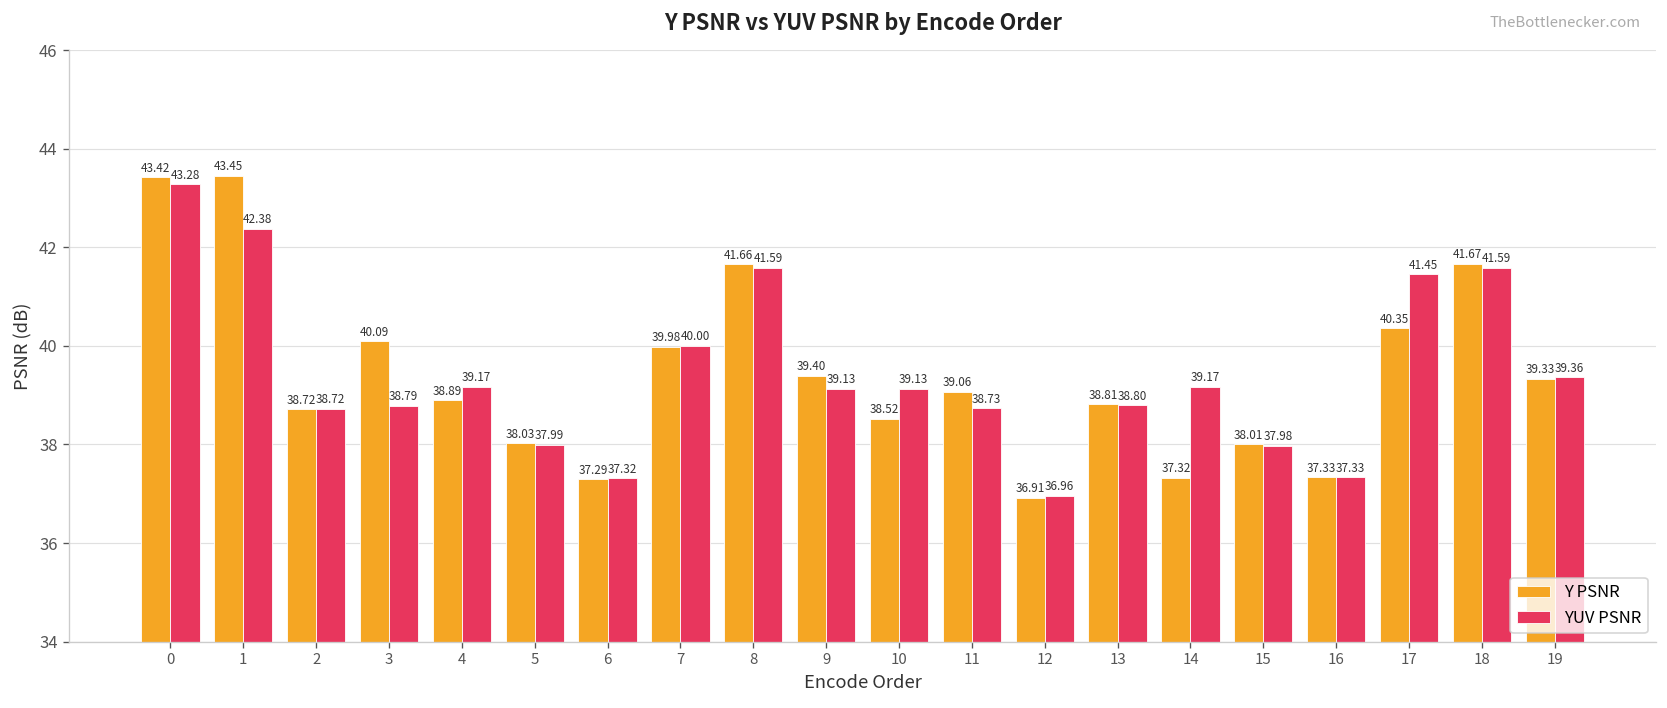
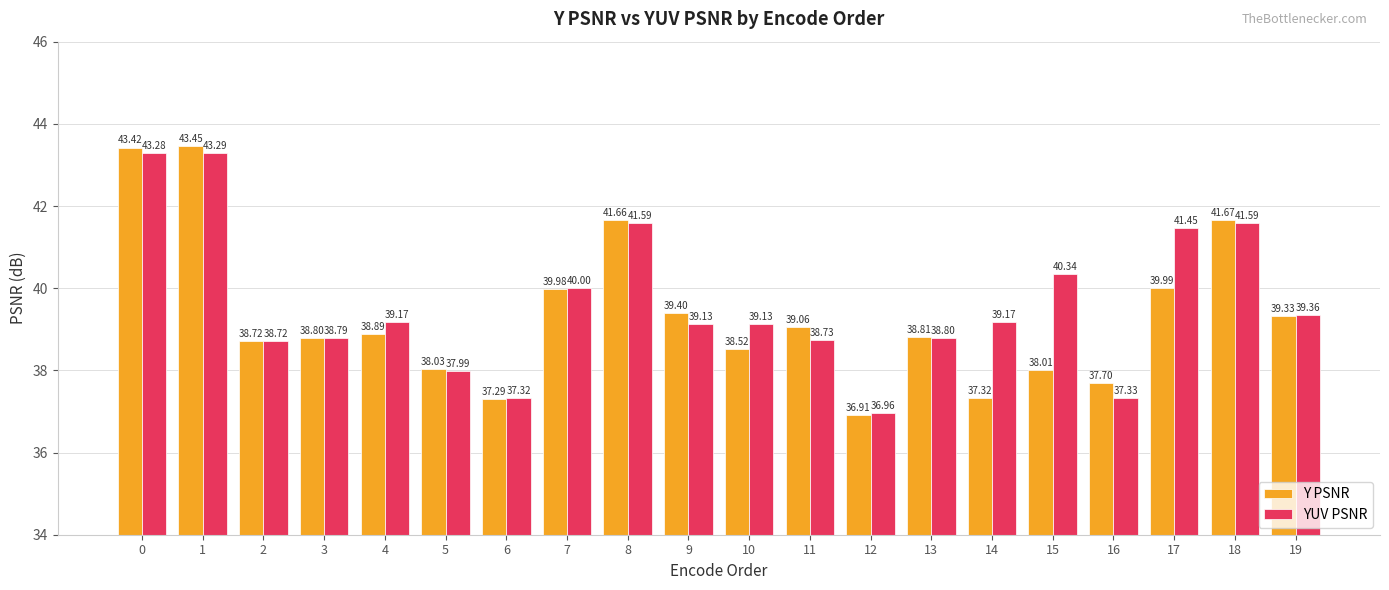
  {
    "Y PSNR": {
      "0": 43.42,
      "1": 43.45,
      "2": 38.72,
-     "3": 40.09,
+     "3": 38.80,
      "4": 38.89,
      "5": 38.03,
      "6": 37.29,
      "7": 39.98,
      "8": 41.66,
      "9": 39.40,
      "10": 38.52,
      "11": 39.06,
      "12": 36.91,
      "13": 38.81,
      "14": 37.32,
      "15": 38.01,
-     "16": 37.33,
-     "17": 40.35,
+     "16": 37.70,
+     "17": 39.99,
      "18": 41.67,
      "19": 39.33
    },
    "YUV PSNR": {
      "0": 43.28,
-     "1": 42.38,
+     "1": 43.29,
      "2": 38.72,
      "3": 38.79,
      "4": 39.17,
      "5": 37.99,
      "6": 37.32,
      "7": 40.00,
      "8": 41.59,
      "9": 39.13,
      "10": 39.13,
      "11": 38.73,
      "12": 36.96,
      "13": 38.80,
      "14": 39.17,
-     "15": 37.98,
+     "15": 40.34,
      "16": 37.33,
      "17": 41.45,
      "18": 41.59,
      "19": 39.36
    }
  }
